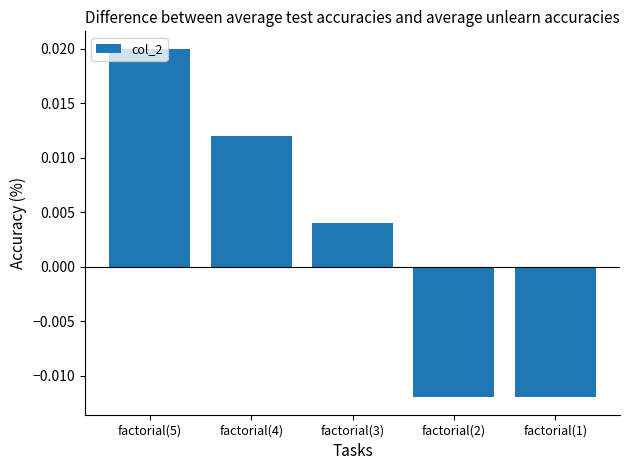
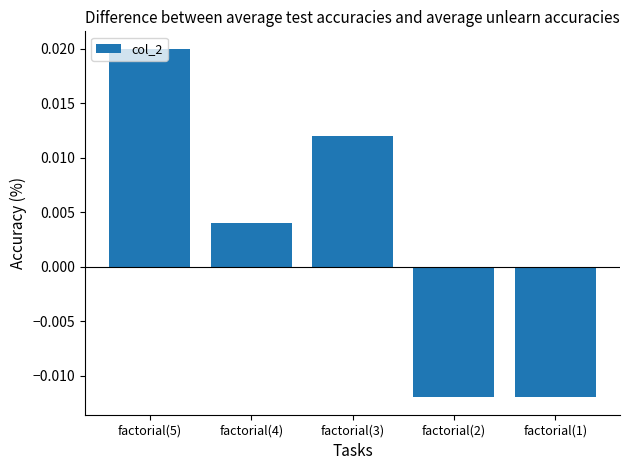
  {
-   "factorial(4)": 0.0120,
-   "factorial(3)": 0.0040,
+   "factorial(4)": 0.0040,
+   "factorial(3)": 0.0120,
    "factorial(2)": -0.0120,
    "factorial(1)": -0.0120
  }
